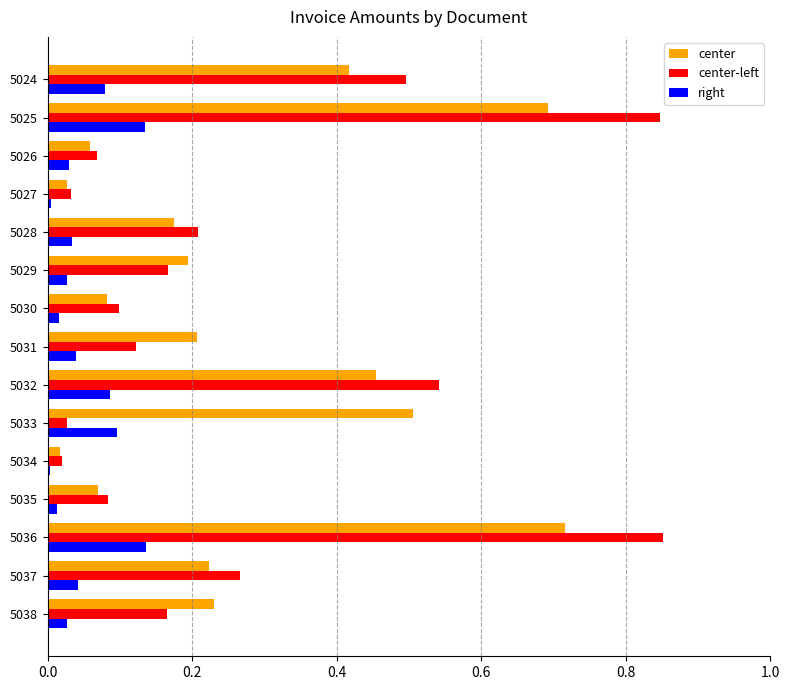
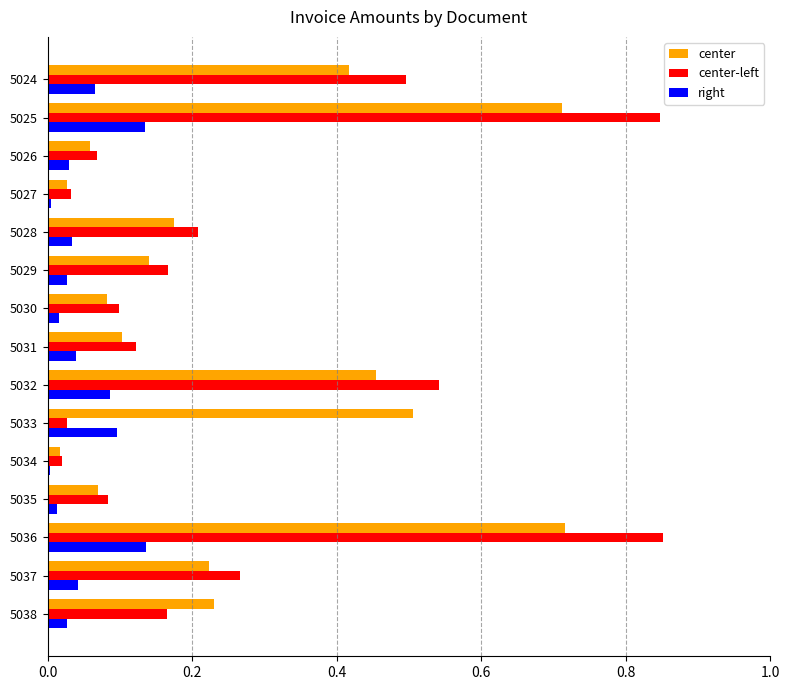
  {
    "center": {
      "5024": 0.42,
-     "5025": 0.69,
+     "5025": 0.71,
      "5026": 0.06,
      "5027": 0.03,
      "5028": 0.17,
-     "5029": 0.19,
+     "5029": 0.14,
      "5030": 0.08,
-     "5031": 0.21,
+     "5031": 0.10,
      "5032": 0.45,
      "5033": 0.50,
      "5034": 0.02,
      "5035": 0.07,
      "5036": 0.72,
      "5037": 0.22,
      "5038": 0.23
    },
    "center-left": {
      "5024": 0.50,
      "5025": 0.85,
      "5026": 0.07,
      "5027": 0.03,
      "5028": 0.21,
      "5029": 0.17,
      "5030": 0.10,
      "5031": 0.12,
      "5032": 0.54,
      "5033": 0.03,
      "5034": 0.02,
      "5035": 0.08,
      "5036": 0.85,
      "5037": 0.27,
      "5038": 0.17
    },
    "right": {
-     "5024": 0.08,
+     "5024": 0.06,
      "5025": 0.14,
      "5026": 0.03,
      "5027": 0.01,
      "5028": 0.03,
      "5029": 0.03,
      "5030": 0.02,
      "5031": 0.04,
      "5032": 0.09,
      "5033": 0.10,
      "5035": 0.01,
      "5036": 0.14,
      "5037": 0.04,
      "5038": 0.03
    }
  }
